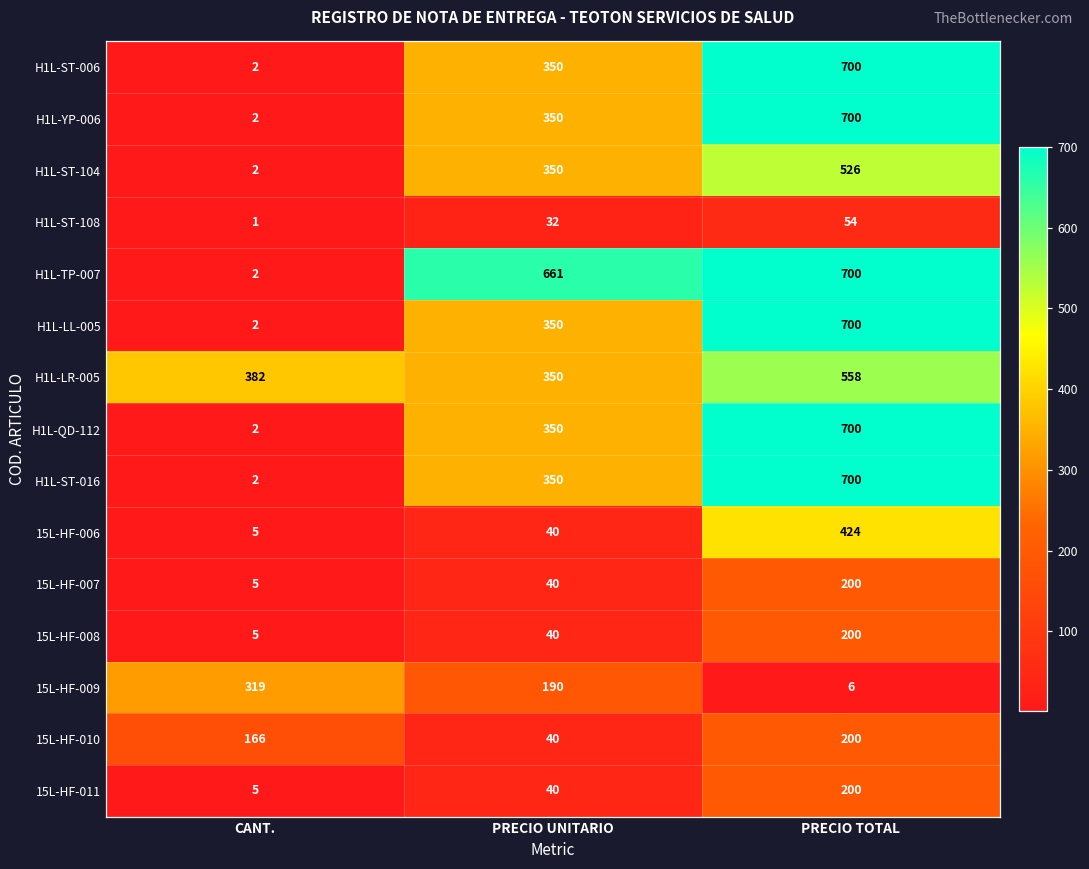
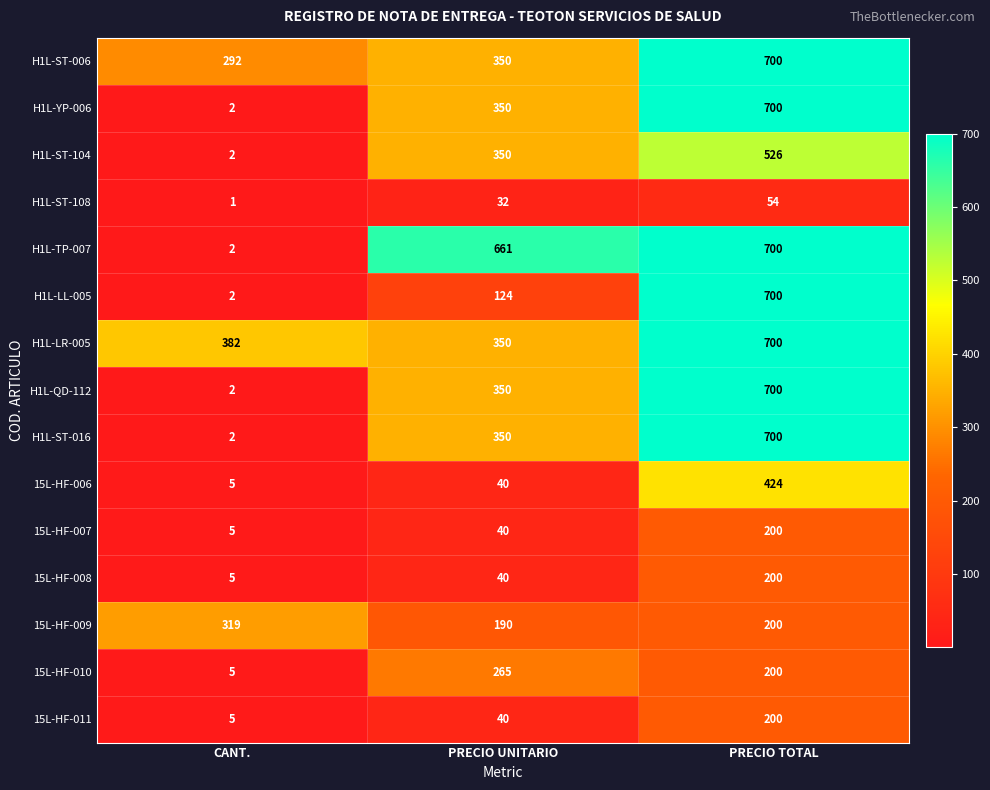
  {
    "H1L-ST-006": {
-     "CANT.": 2,
+     "CANT.": 292,
      "PRECIO UNITARIO": 350,
      "PRECIO TOTAL": 700
    },
    "H1L-YP-006": {
      "CANT.": 2,
      "PRECIO UNITARIO": 350,
      "PRECIO TOTAL": 700
    },
    "H1L-ST-104": {
      "CANT.": 2,
      "PRECIO UNITARIO": 350,
      "PRECIO TOTAL": 526
    },
    "H1L-ST-108": {
      "CANT.": 1,
      "PRECIO UNITARIO": 32,
      "PRECIO TOTAL": 54
    },
    "H1L-TP-007": {
      "CANT.": 2,
      "PRECIO UNITARIO": 661,
      "PRECIO TOTAL": 700
    },
    "H1L-LL-005": {
      "CANT.": 2,
-     "PRECIO UNITARIO": 350,
+     "PRECIO UNITARIO": 124,
      "PRECIO TOTAL": 700
    },
    "H1L-LR-005": {
      "CANT.": 382,
      "PRECIO UNITARIO": 350,
-     "PRECIO TOTAL": 558
+     "PRECIO TOTAL": 700
    },
    "H1L-QD-112": {
      "CANT.": 2,
      "PRECIO UNITARIO": 350,
      "PRECIO TOTAL": 700
    },
    "H1L-ST-016": {
      "CANT.": 2,
      "PRECIO UNITARIO": 350,
      "PRECIO TOTAL": 700
    },
    "15L-HF-006": {
      "CANT.": 5,
      "PRECIO UNITARIO": 40,
      "PRECIO TOTAL": 424
    },
    "15L-HF-007": {
      "CANT.": 5,
      "PRECIO UNITARIO": 40,
      "PRECIO TOTAL": 200
    },
    "15L-HF-008": {
      "CANT.": 5,
      "PRECIO UNITARIO": 40,
      "PRECIO TOTAL": 200
    },
    "15L-HF-009": {
      "CANT.": 319,
      "PRECIO UNITARIO": 190,
-     "PRECIO TOTAL": 6
+     "PRECIO TOTAL": 200
    },
    "15L-HF-010": {
-     "CANT.": 166,
-     "PRECIO UNITARIO": 40,
+     "CANT.": 5,
+     "PRECIO UNITARIO": 265,
      "PRECIO TOTAL": 200
    },
    "15L-HF-011": {
      "CANT.": 5,
      "PRECIO UNITARIO": 40,
      "PRECIO TOTAL": 200
    }
  }
